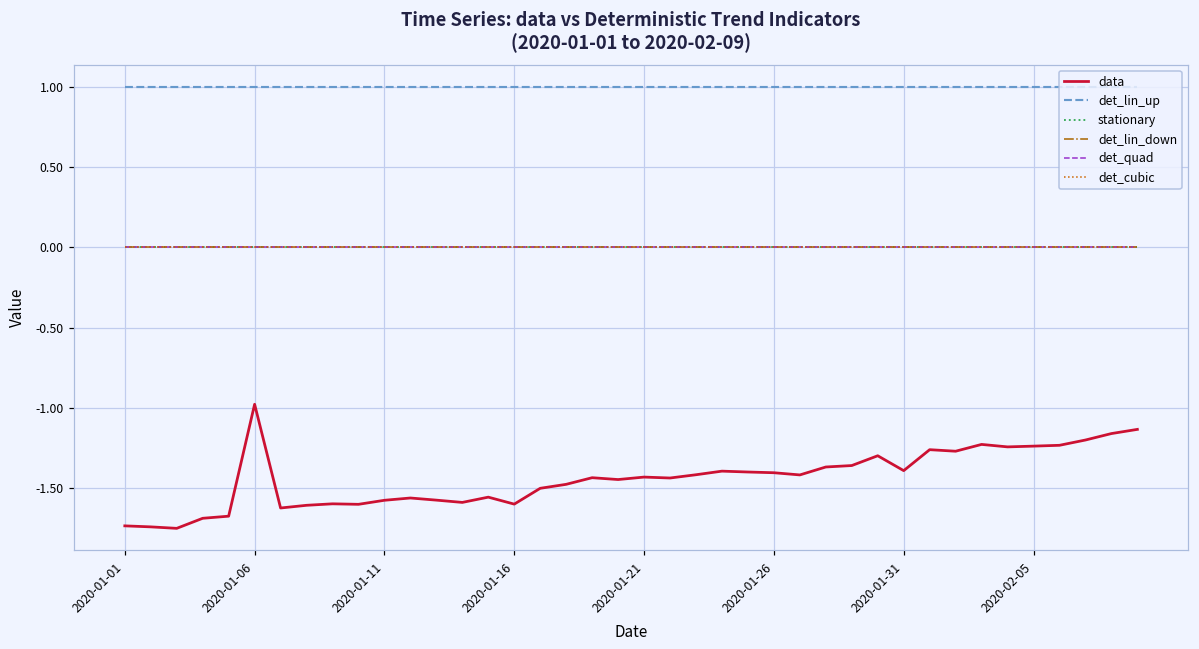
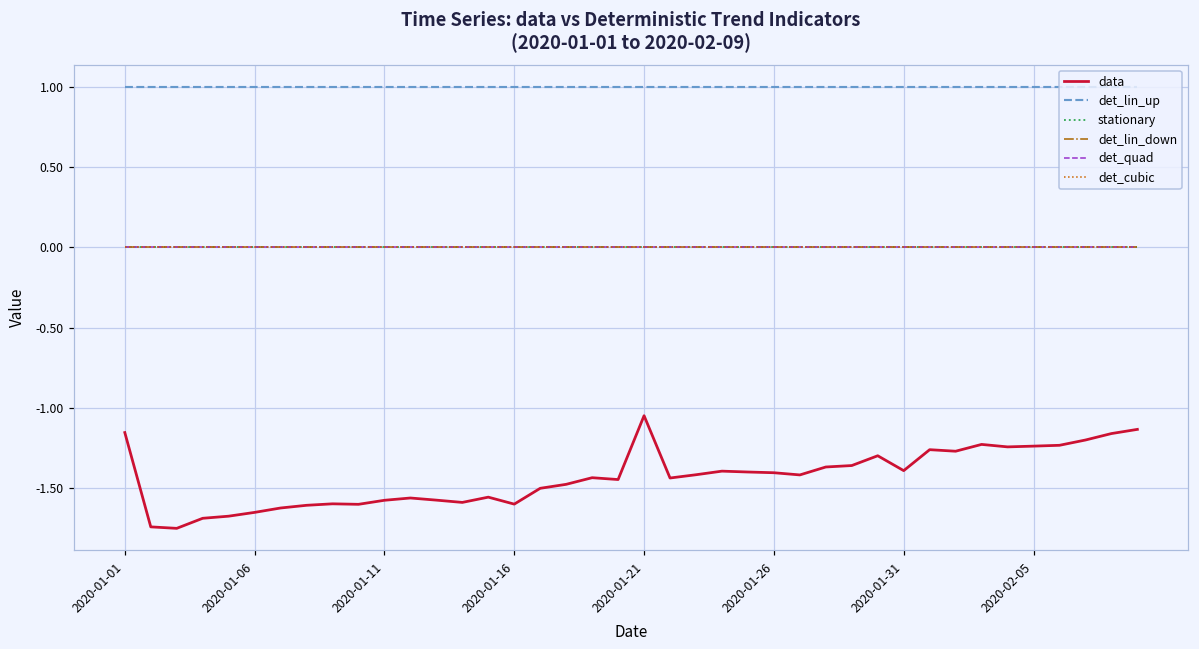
  {
    "data": {
-     "2020-01-01": -1.74,
-     "2020-01-06": -0.98,
+     "2020-01-01": -1.15,
+     "2020-01-06": -1.65,
      "2020-01-11": -1.58,
      "2020-01-16": -1.60,
-     "2020-01-21": -1.43,
+     "2020-01-21": -1.05,
      "2020-01-26": -1.40,
      "2020-01-31": -1.39,
      "2020-02-05": -1.24
    },
    "det_lin_up": {
      "2020-01-01": 1.00,
      "2020-01-06": 1.00,
      "2020-01-11": 1.00,
      "2020-01-16": 1.00,
      "2020-01-21": 1.00,
      "2020-01-26": 1.00,
      "2020-01-31": 1.00,
      "2020-02-05": 1.00
    },
    "det_cubic": {
      "2020-01-01": 0.00,
      "2020-01-06": 0.00,
      "2020-01-11": 0.00,
      "2020-01-16": 0.00,
      "2020-01-21": 0.00,
      "2020-01-26": 0.00,
      "2020-01-31": 0.00,
      "2020-02-05": 0.00
    }
  }
